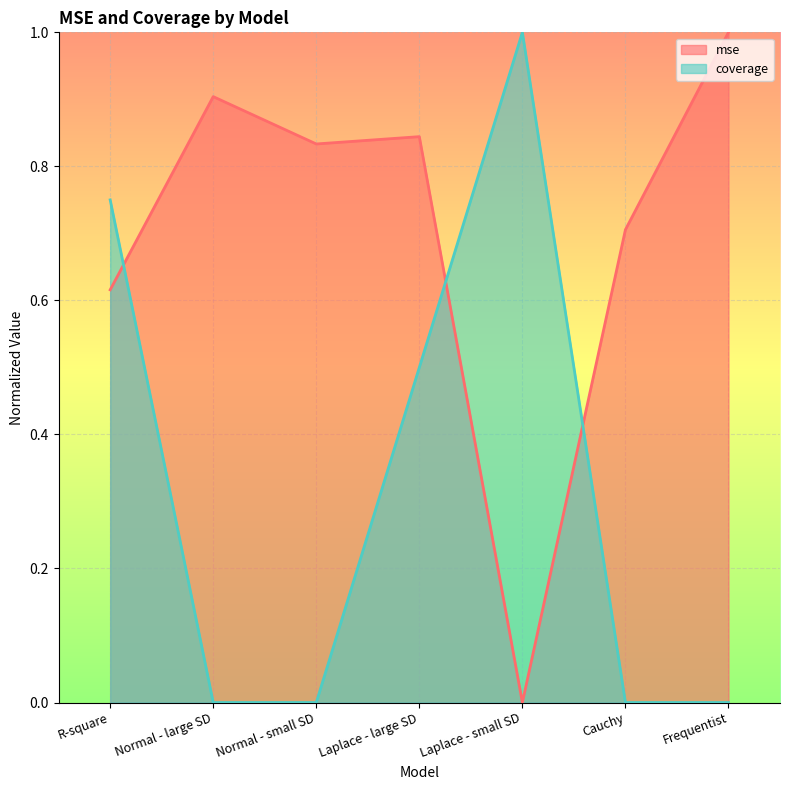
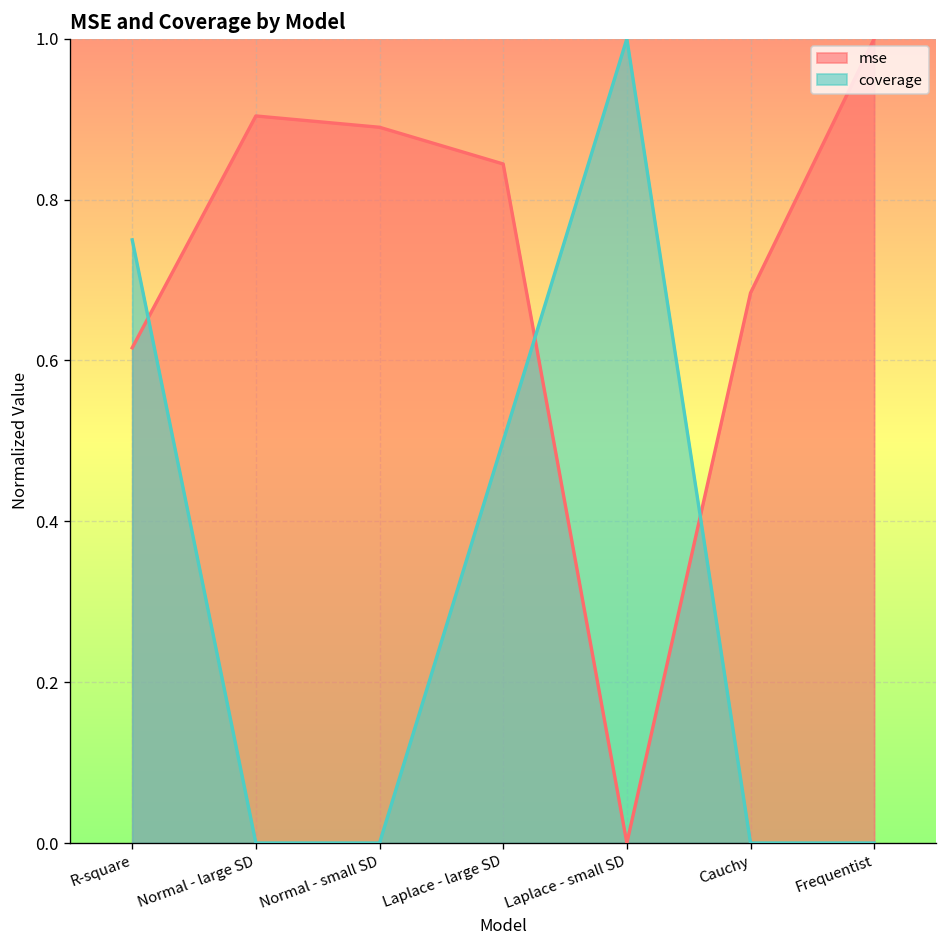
  {
    "mse": {
      "R-square": 0.62,
      "Normal - large SD": 0.90,
-     "Normal - small SD": 0.83,
+     "Normal - small SD": 0.89,
      "Laplace - large SD": 0.84,
      "Laplace - small SD": 0.00,
-     "Cauchy": 0.71,
+     "Cauchy": 0.68,
      "Frequentist": 1.00
    },
    "coverage": {
      "R-square": 0.75,
      "Normal - large SD": 0.00,
      "Normal - small SD": 0.00,
      "Laplace - large SD": 0.50,
      "Laplace - small SD": 1.00,
      "Cauchy": 0.00,
      "Frequentist": 0.00
    }
  }
